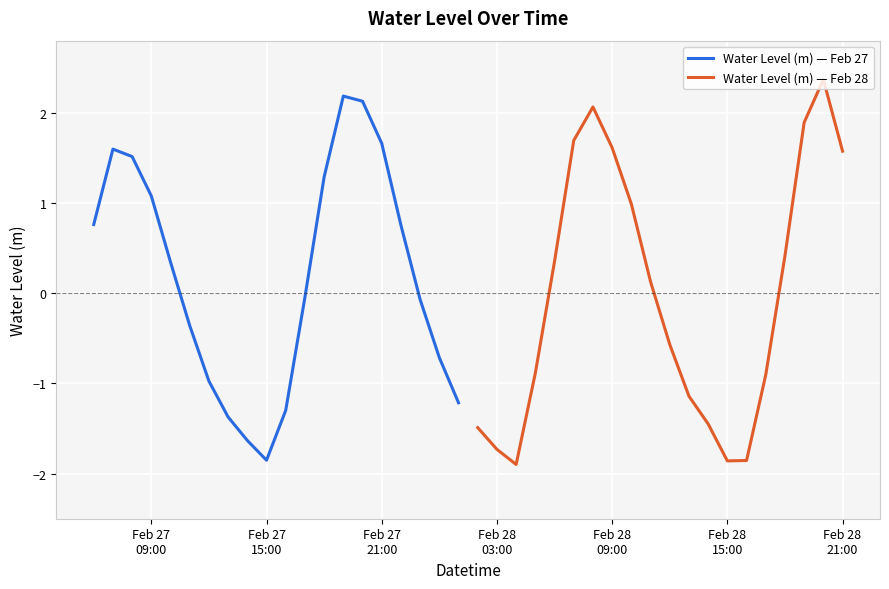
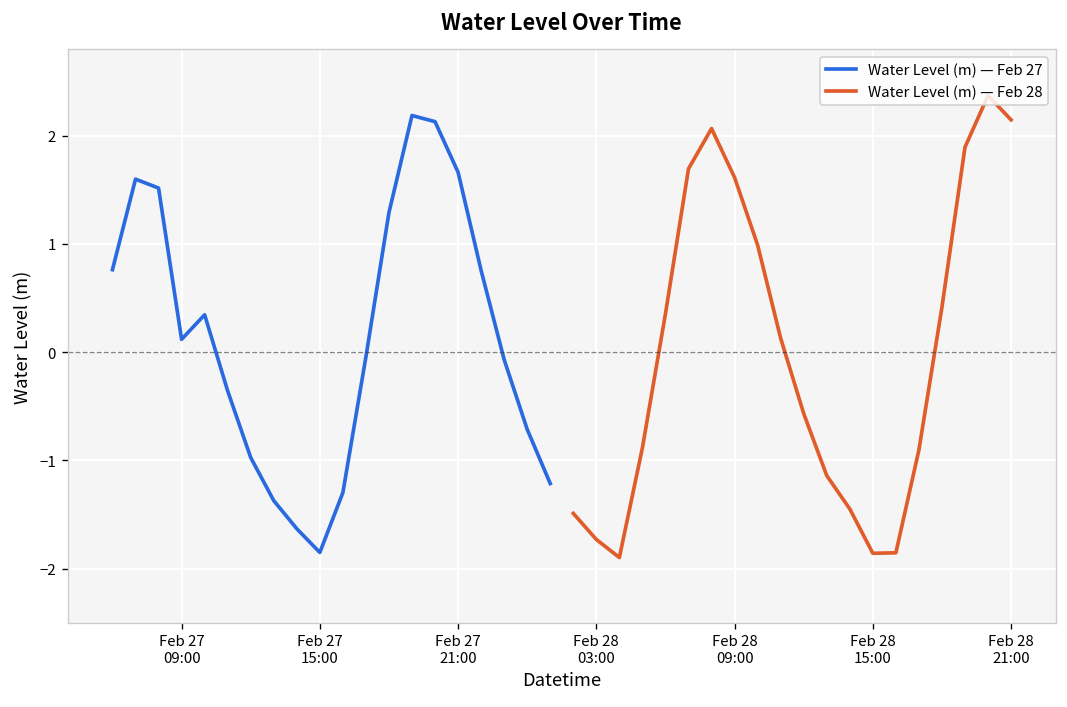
  {
    "Water Level (m) — Feb 27": {
-     "Feb 27 09:00": 1.1,
+     "Feb 27 09:00": 0.1,
      "Feb 27 15:00": -1.9,
      "Feb 27 21:00": 1.7
    },
    "Water Level (m) — Feb 28": {
      "Feb 28 03:00": -1.7,
      "Feb 28 09:00": 1.6,
      "Feb 28 15:00": -1.9,
-     "Feb 28 21:00": 1.6
+     "Feb 28 21:00": 2.1
    }
  }
